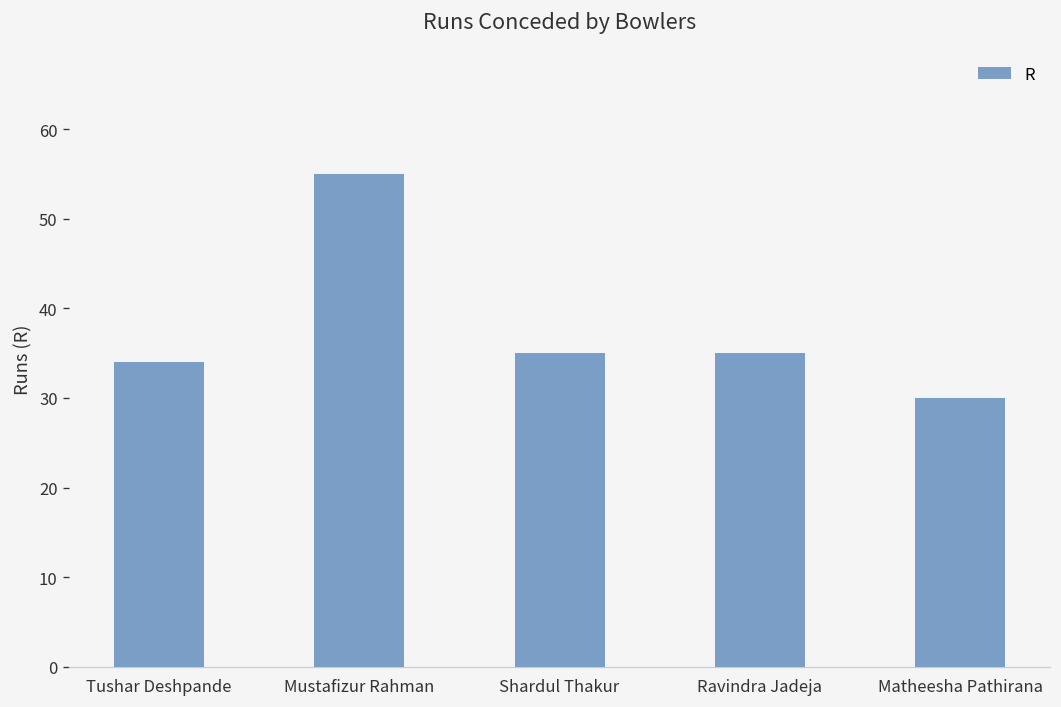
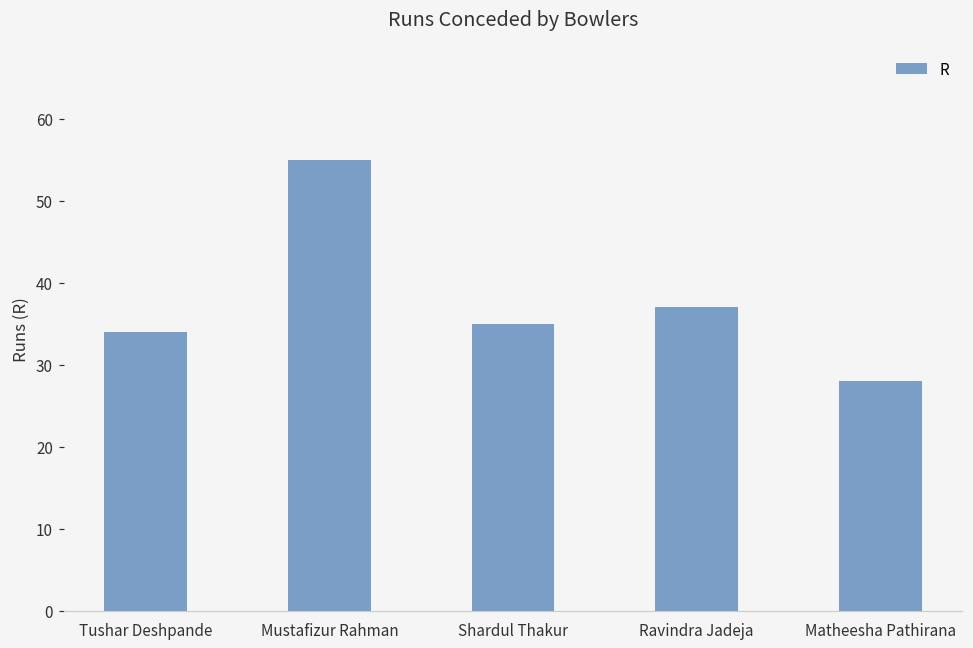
  {
    "Tushar Deshpande": 34,
    "Mustafizur Rahman": 55,
    "Shardul Thakur": 35,
-   "Ravindra Jadeja": 35,
-   "Matheesha Pathirana": 30
+   "Ravindra Jadeja": 37,
+   "Matheesha Pathirana": 28
  }
